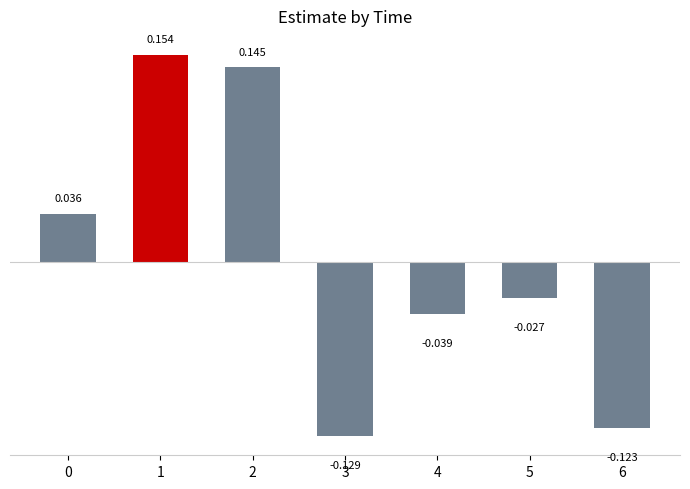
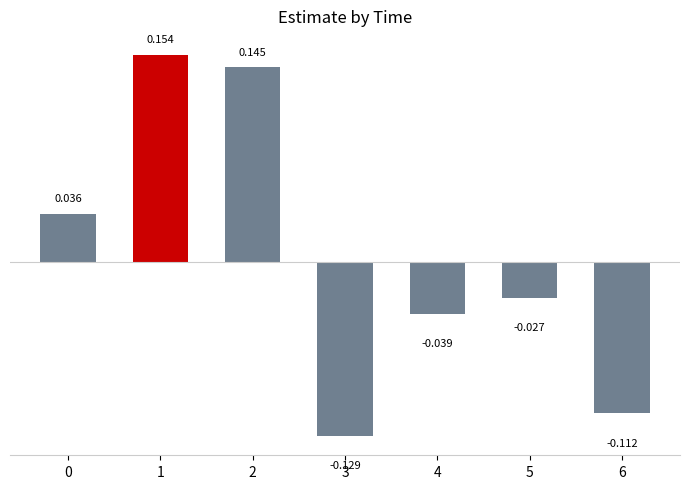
  {
    "0": 0.036,
    "1": 0.154,
    "2": 0.145,
    "3": -0.129,
    "4": -0.039,
    "5": -0.027,
-   "6": -0.123
+   "6": -0.112
  }
